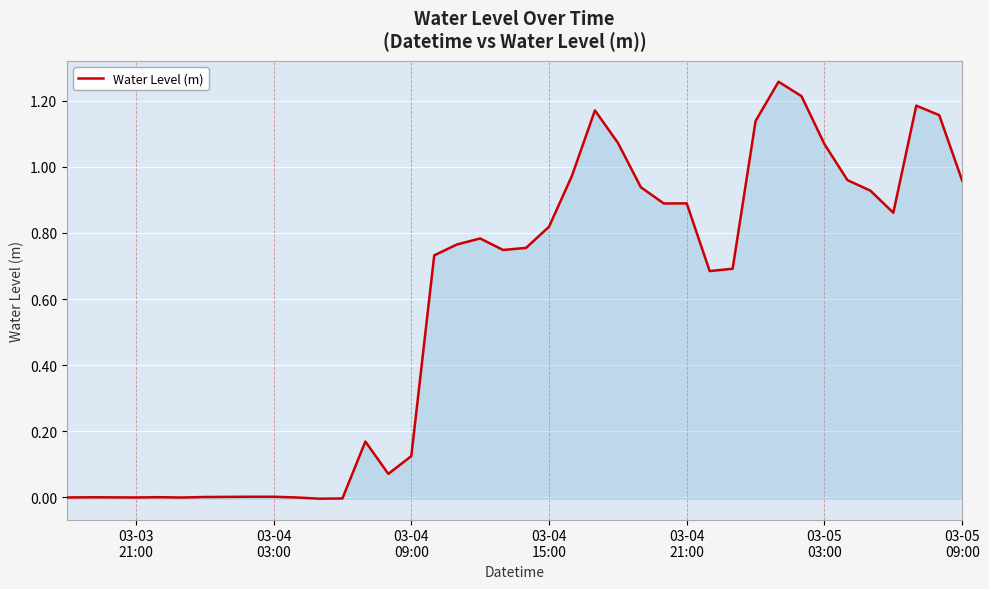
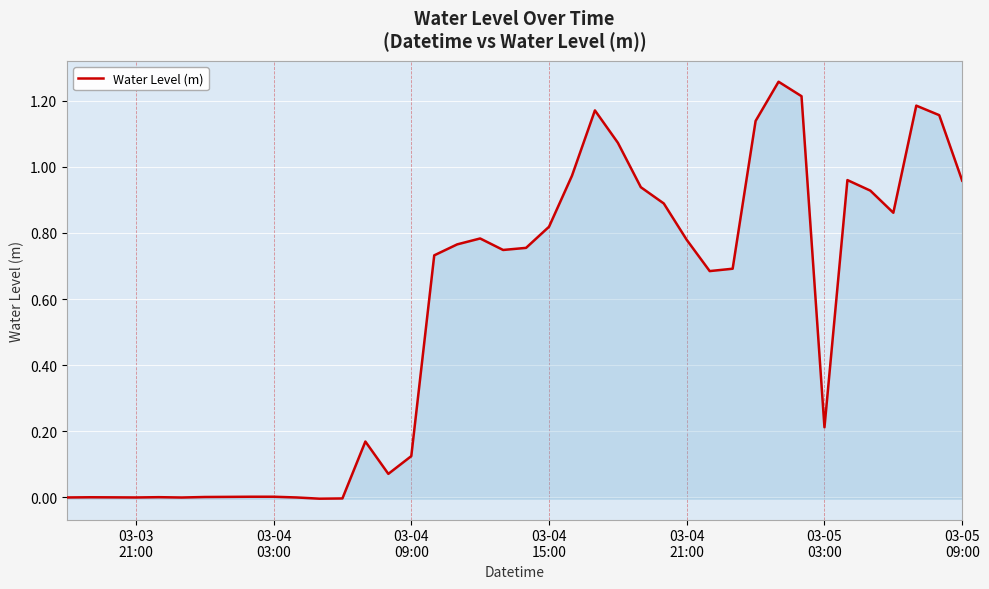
  {
    "03-03 21:00": 0.00,
    "03-04 03:00": 0.00,
    "03-04 09:00": 0.12,
    "03-04 15:00": 0.82,
-   "03-04 21:00": 0.89,
-   "03-05 03:00": 1.07,
+   "03-04 21:00": 0.78,
+   "03-05 03:00": 0.21,
    "03-05 09:00": 0.96
  }
